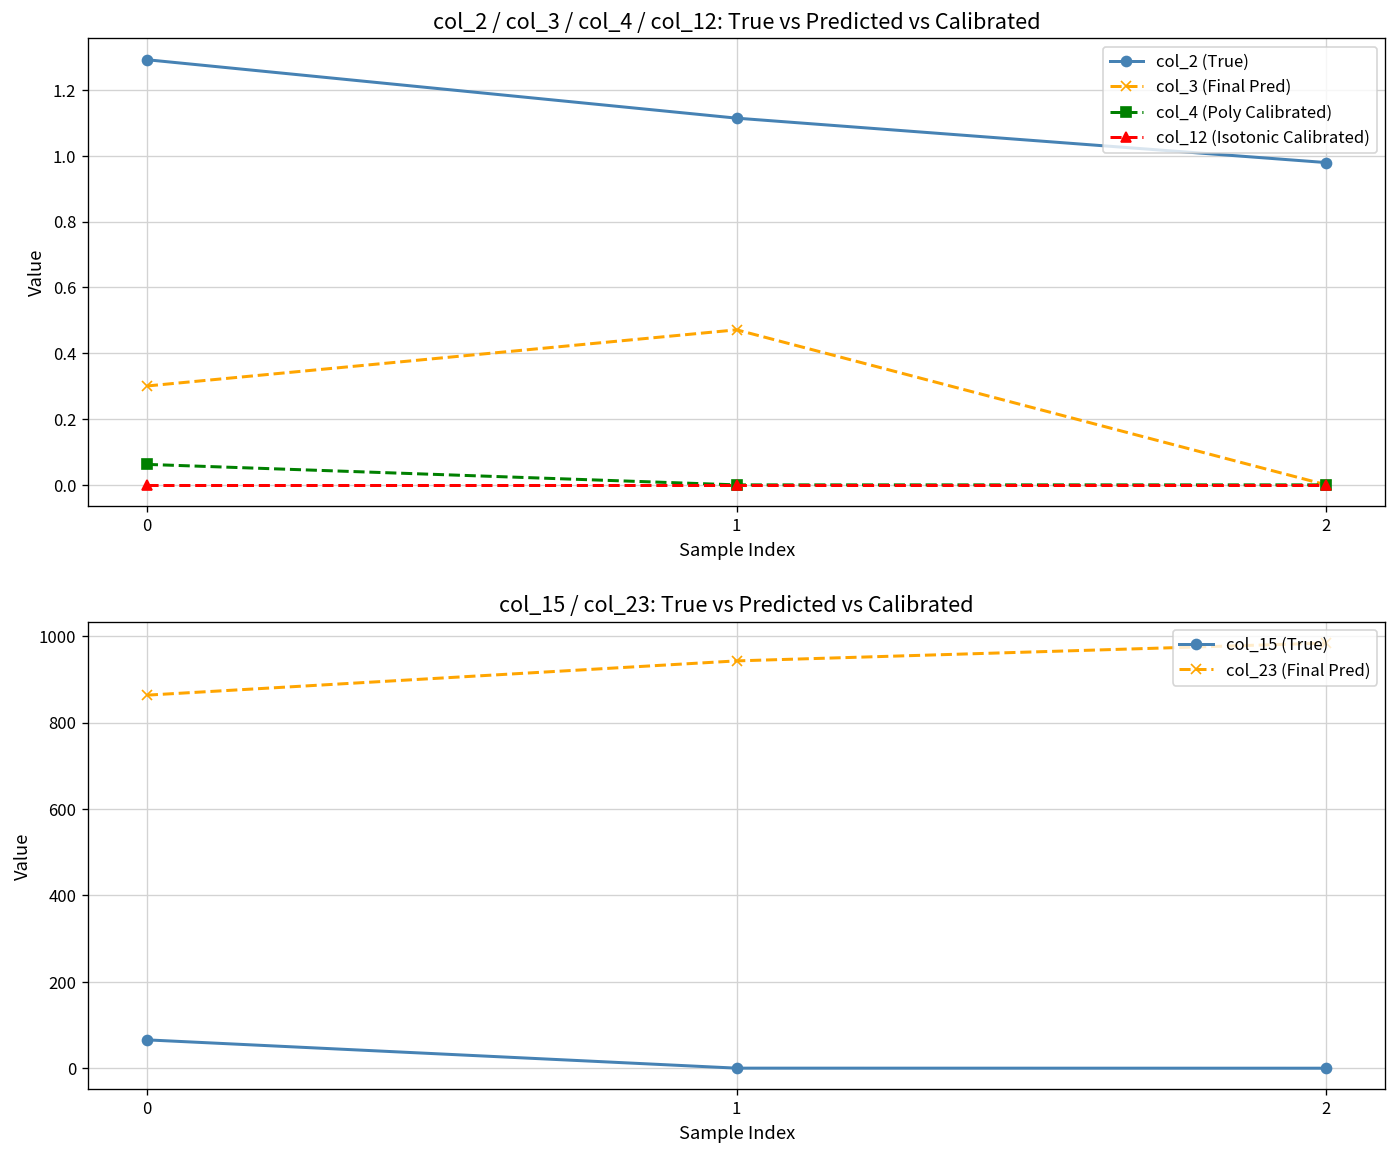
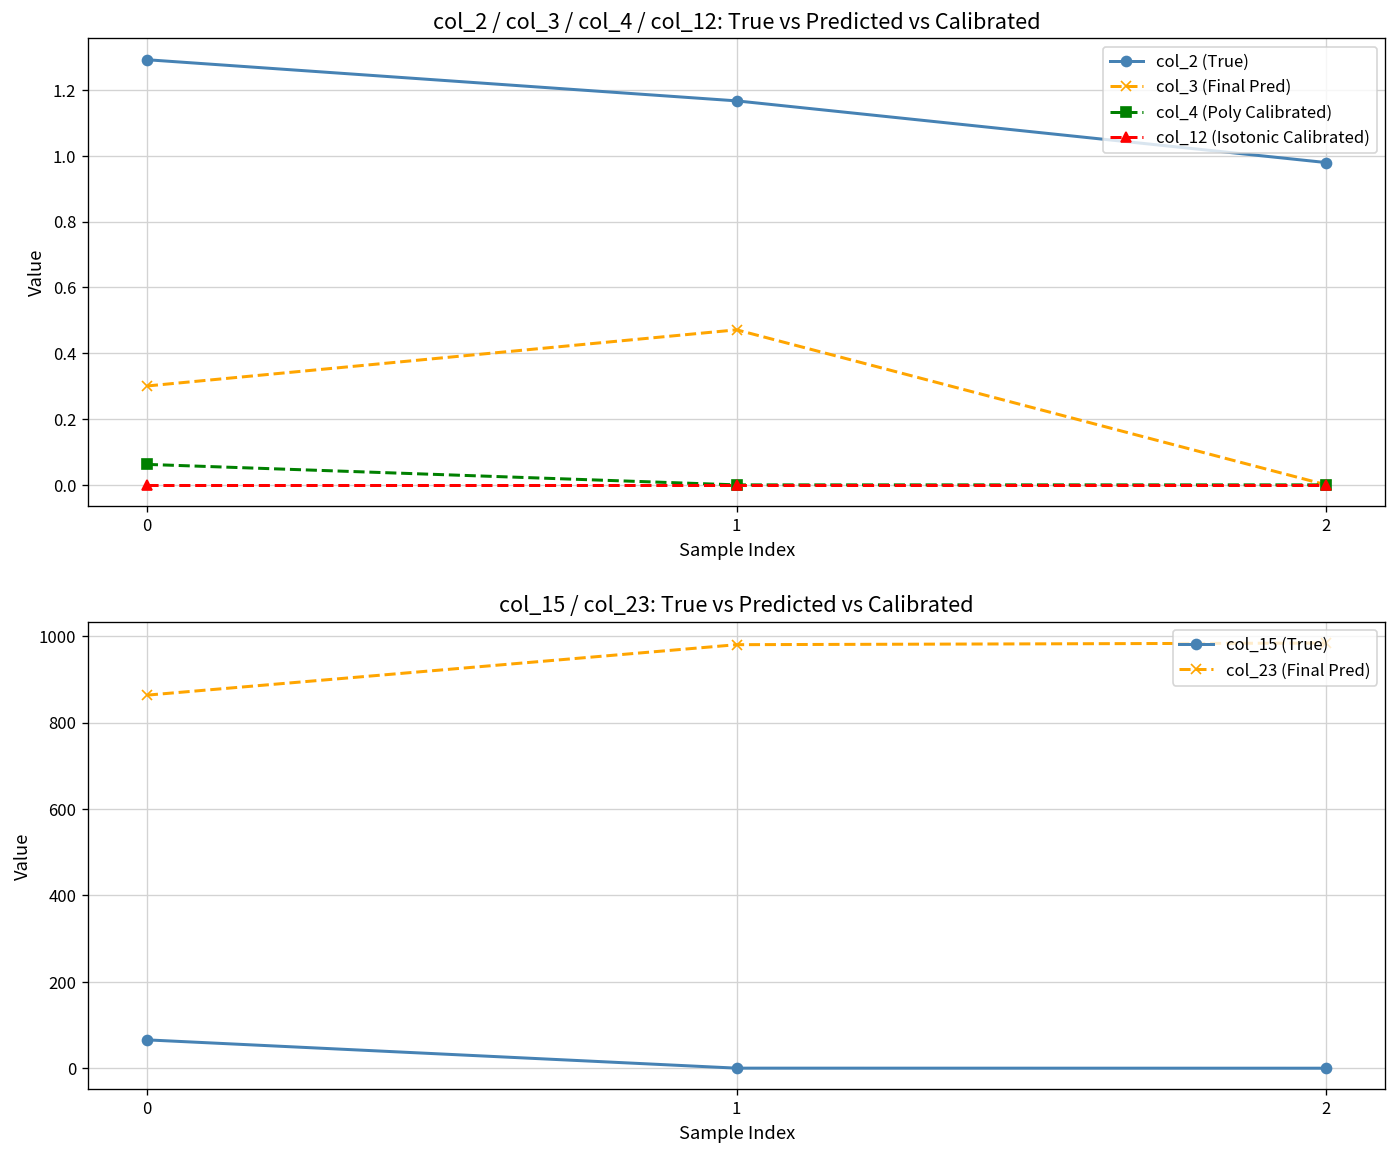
  {
    "col_2 / col_3 / col_4 / col_12: True vs Predicted vs Calibrated": {
      "col_2 (True)": {
        "0": 1.29,
-       "1": 1.11,
+       "1": 1.17,
        "2": 0.98
      },
      "col_3 (Final Pred)": {
        "0": 0.30,
        "1": 0.47
      },
      "col_4 (Poly Calibrated)": {
        "0": 0.06
      },
      "col_12 (Isotonic Calibrated)": {
        "0": 0.00
      }
    },
    "col_15 / col_23: True vs Predicted vs Calibrated": {
      "col_15 (True)": {
        "0": 70,
        "1": 0,
        "2": 0
      },
      "col_23 (Final Pred)": {
        "0": 860,
-       "1": 940
+       "1": 980
      }
    }
  }
